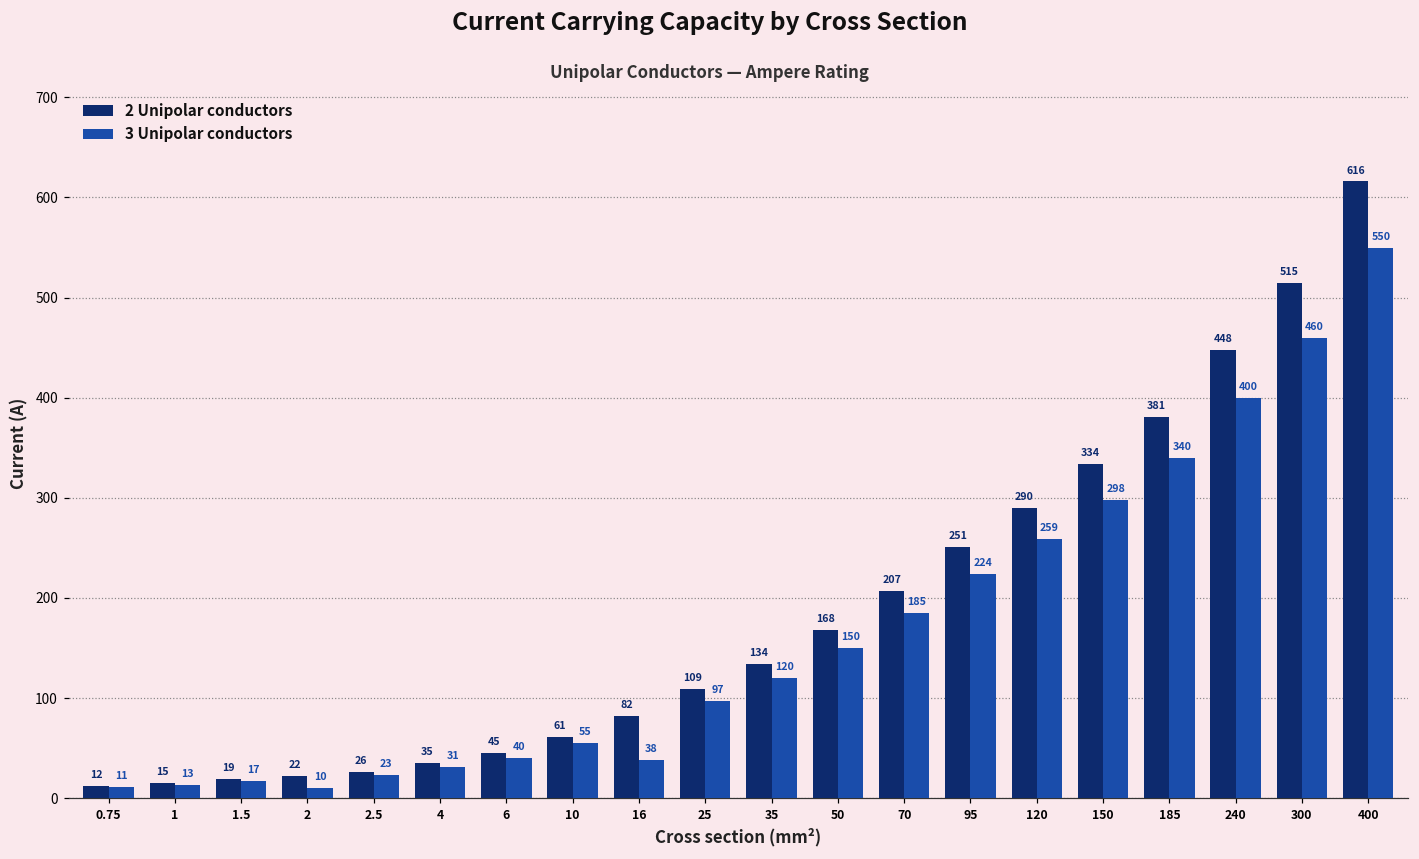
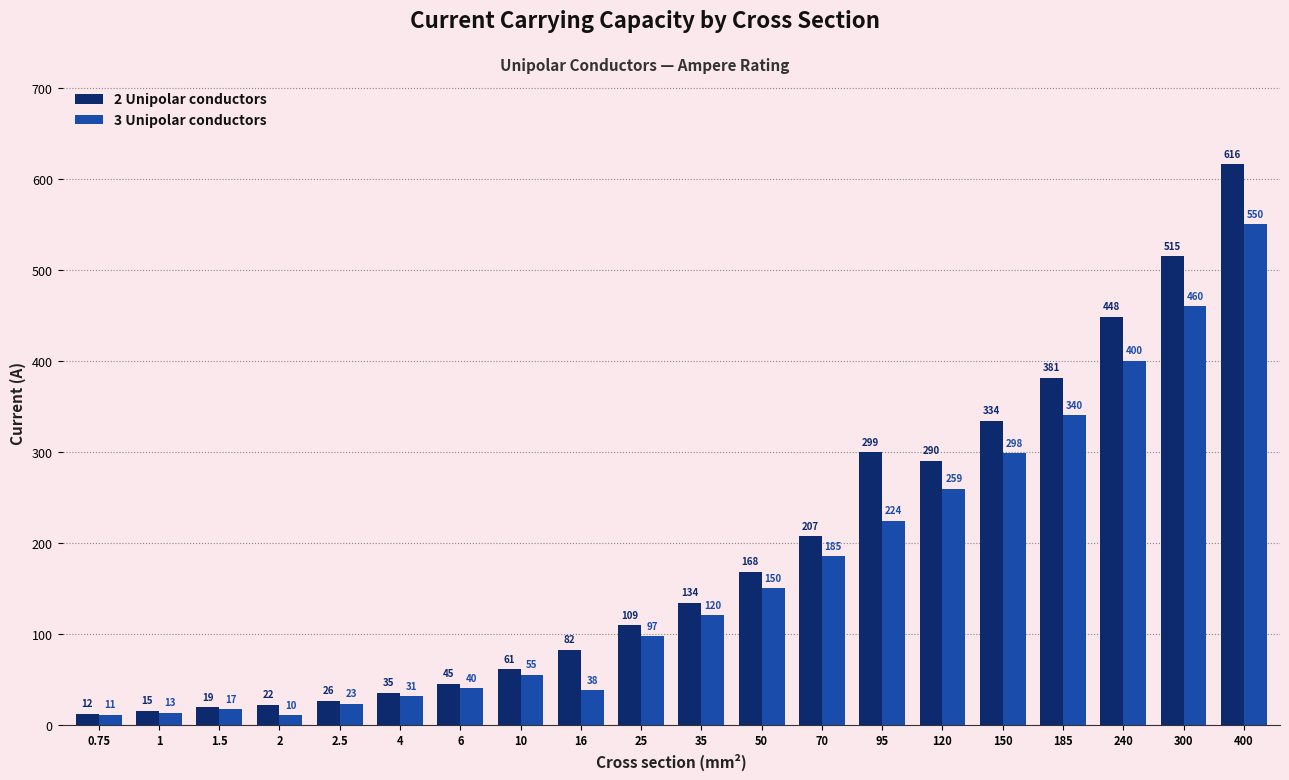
  {
    "2 Unipolar conductors": {
      "0.75": 12,
      "1": 15,
      "1.5": 19,
      "2": 22,
      "2.5": 26,
      "4": 35,
      "6": 45,
      "10": 61,
      "16": 82,
      "25": 109,
      "35": 134,
      "50": 168,
      "70": 207,
-     "95": 251,
+     "95": 299,
      "120": 290,
      "150": 334,
      "185": 381,
      "240": 448,
      "300": 515,
      "400": 616
    },
    "3 Unipolar conductors": {
      "0.75": 11,
      "1": 13,
      "1.5": 17,
      "2": 10,
      "2.5": 23,
      "4": 31,
      "6": 40,
      "10": 55,
      "16": 38,
      "25": 97,
      "35": 120,
      "50": 150,
      "70": 185,
      "95": 224,
      "120": 259,
      "150": 298,
      "185": 340,
      "240": 400,
      "300": 460,
      "400": 550
    }
  }
